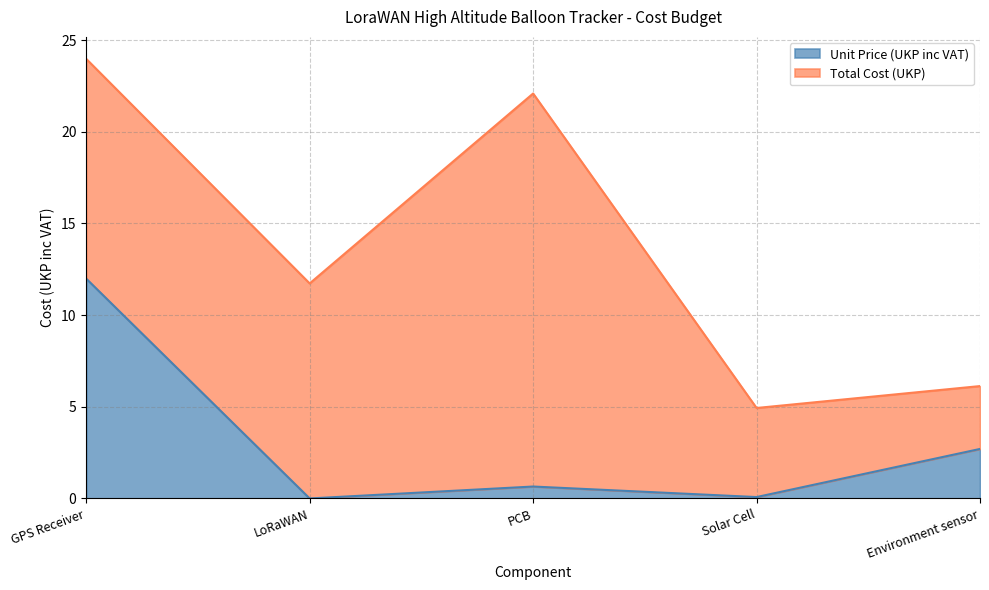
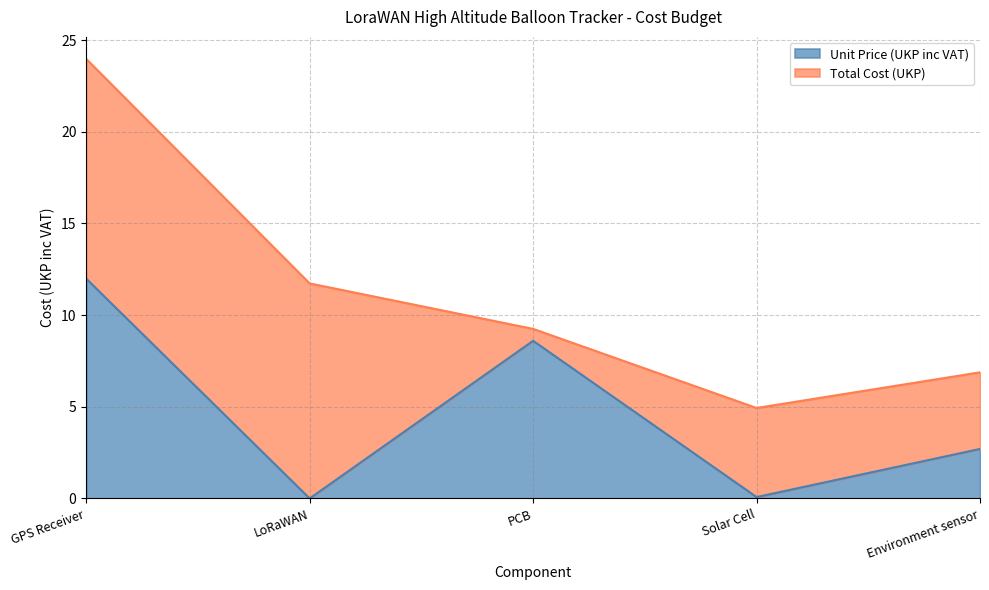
  {
    "Unit Price (UKP inc VAT)": {
      "GPS Receiver": 12.0,
      "LoRaWAN": 0.0,
-     "PCB": 0.7,
+     "PCB": 8.6,
      "Solar Cell": 0.1,
      "Environment sensor": 2.7
    },
    "Total Cost (UKP)": {
      "GPS Receiver": 12.0,
      "LoRaWAN": 11.7,
-     "PCB": 21.4,
+     "PCB": 0.7,
      "Solar Cell": 4.9,
-     "Environment sensor": 3.4
+     "Environment sensor": 4.2
    }
  }
